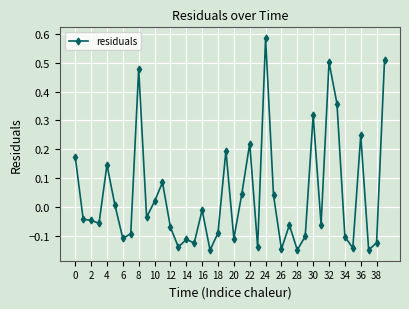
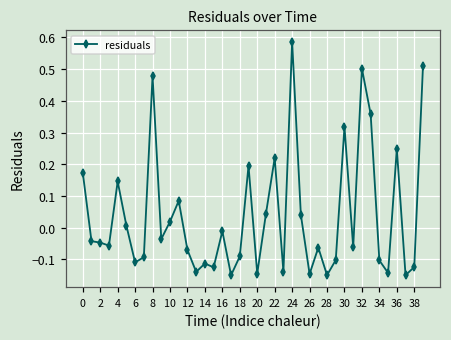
  {
    "0": 0.17,
    "2": -0.05,
    "4": 0.15,
    "6": -0.11,
    "8": 0.48,
    "10": 0.02,
    "12": -0.07,
    "14": -0.11,
    "16": -0.01,
    "18": -0.09,
-   "20": -0.11,
+   "20": -0.14,
    "22": 0.22,
    "24": 0.59,
    "26": -0.15,
    "28": -0.15,
    "30": 0.32,
    "32": 0.50,
    "34": -0.10,
    "36": 0.25,
    "38": -0.12
  }
